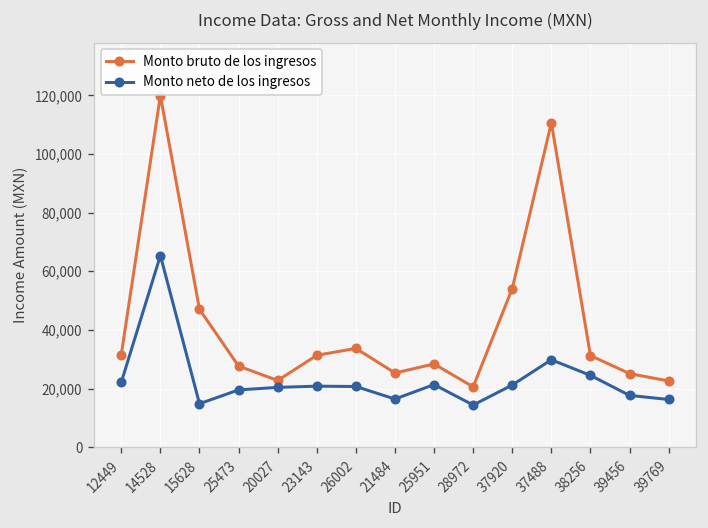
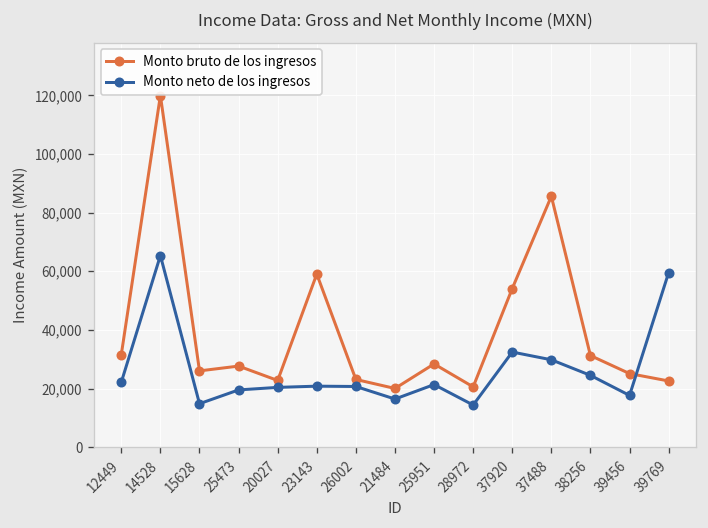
  {
    "Monto bruto de los ingresos": {
      "12449": "32,000",
      "14528": "120,000",
-     "15628": "47,000",
+     "15628": "26,000",
      "25473": "28,000",
      "20027": "23,000",
-     "23143": "31,000",
-     "26002": "34,000",
-     "21484": "25,000",
+     "23143": "59,000",
+     "26002": "23,000",
+     "21484": "20,000",
      "25951": "28,000",
      "28972": "21,000",
      "37920": "54,000",
-     "37488": "111,000",
+     "37488": "86,000",
      "38256": "31,000",
      "39456": "25,000",
      "39769": "23,000"
    },
    "Monto neto de los ingresos": {
      "12449": "22,000",
      "14528": "65,000",
      "15628": "15,000",
      "25473": "20,000",
      "20027": "20,000",
      "23143": "21,000",
      "26002": "21,000",
      "21484": "16,000",
      "25951": "21,000",
      "28972": "14,000",
-     "37920": "21,000",
+     "37920": "32,000",
      "37488": "30,000",
      "38256": "24,000",
      "39456": "18,000",
-     "39769": "16,000"
+     "39769": "60,000"
    }
  }
